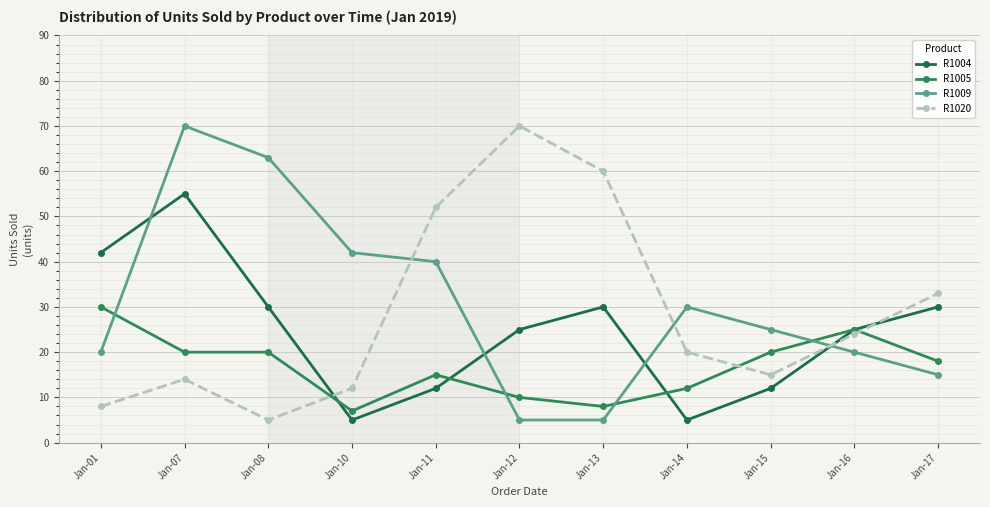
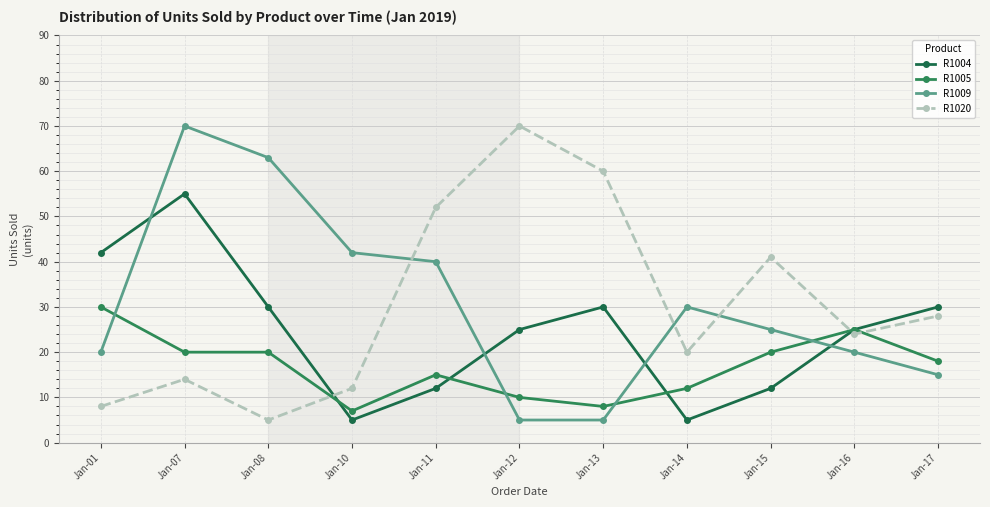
  {
    "R1009": {
      "Jan-01": 20,
      "Jan-07": 70,
      "Jan-08": 63,
      "Jan-10": 42,
      "Jan-11": 40,
      "Jan-12": 5,
      "Jan-13": 5,
      "Jan-14": 30,
      "Jan-15": 25,
      "Jan-16": 20,
      "Jan-17": 15
    },
    "R1020": {
      "Jan-01": 8,
      "Jan-07": 14,
      "Jan-08": 5,
      "Jan-10": 12,
      "Jan-11": 52,
      "Jan-12": 70,
      "Jan-13": 60,
      "Jan-14": 20,
-     "Jan-15": 15,
+     "Jan-15": 41,
      "Jan-16": 24,
-     "Jan-17": 33
+     "Jan-17": 28
    }
  }
